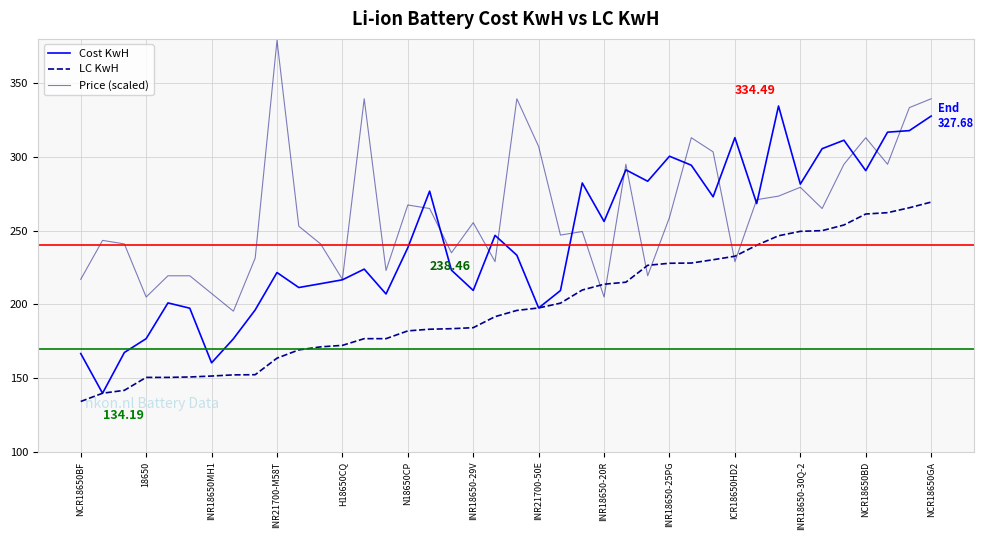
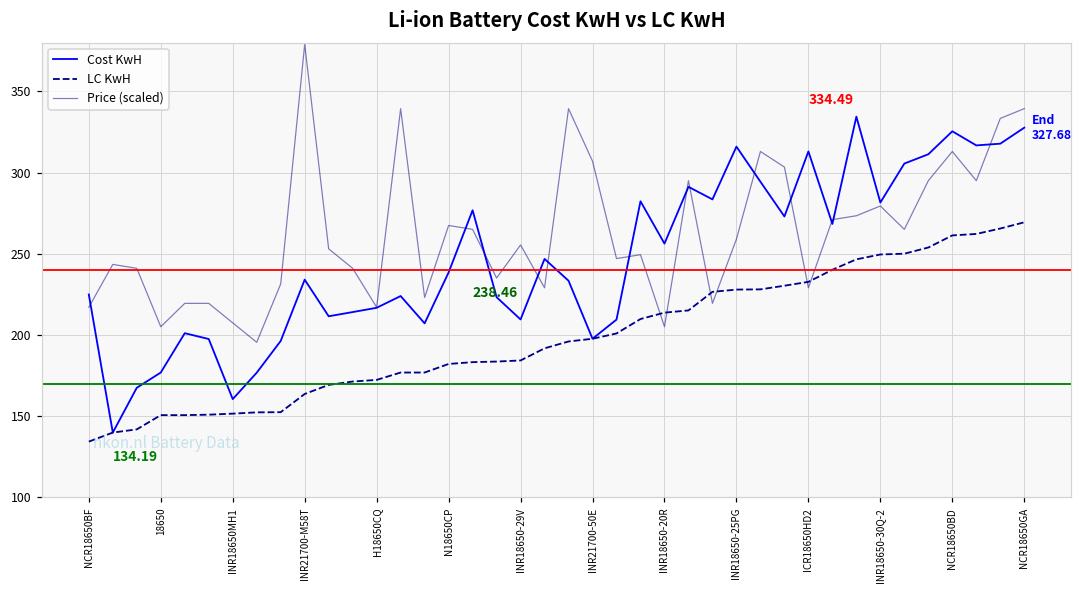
  {
    "Cost KwH": {
-     "NCR18650BF": 167,
+     "NCR18650BF": 225,
      "18650": 177,
      "INR18650MH1": 160,
-     "INR21700-M58T": 222,
+     "INR21700-M58T": 234,
      "N18650CP": 238,
      "INR18650-29V": 209,
      "INR18650-20R": 256,
-     "INR18650-25PG": 300,
+     "INR18650-25PG": 316,
      "ICR18650HD2": 313,
      "INR18650-30Q-2": 282,
-     "NCR18650BD": 291
+     "NCR18650BD": 325
    }
  }
